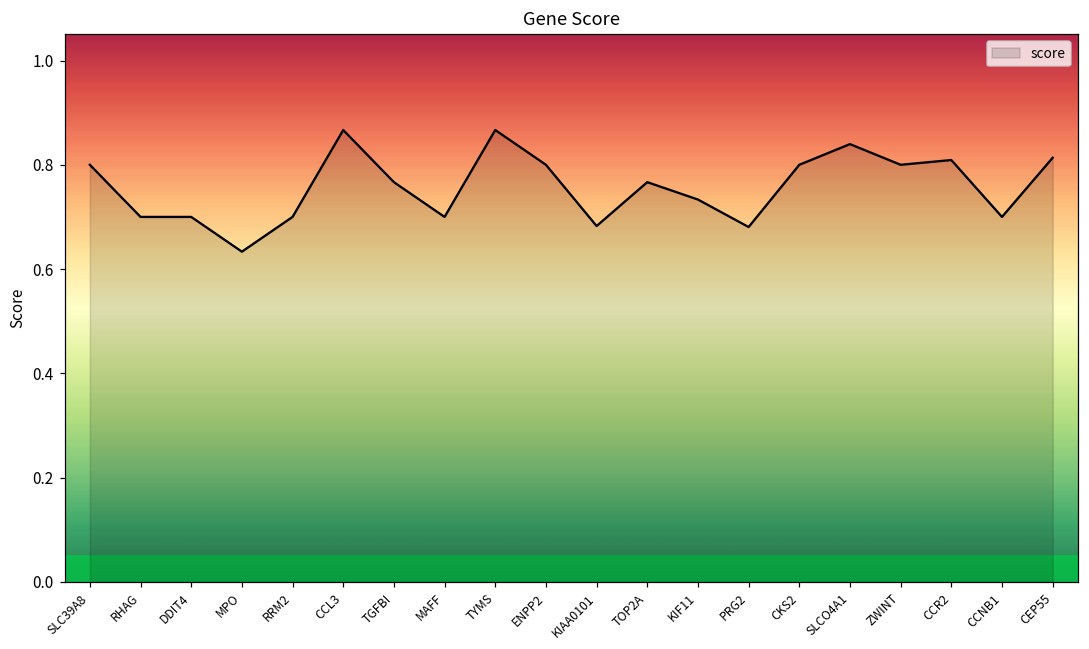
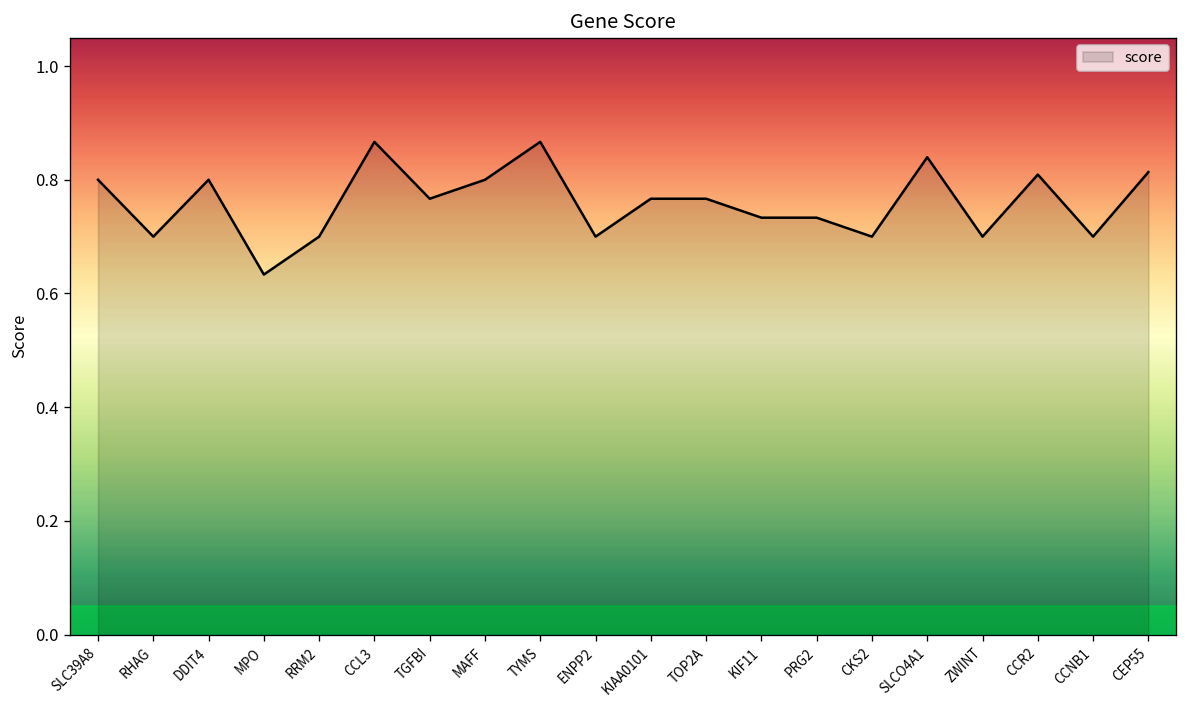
  {
    "SLC39A8": 0.80,
    "RHAG": 0.70,
-   "DDIT4": 0.7,
+   "DDIT4": 0.8,
    "MPO": 0.63,
    "RRM2": 0.70,
    "CCL3": 0.87,
    "TGFBI": 0.77,
-   "MAFF": 0.7,
+   "MAFF": 0.8,
    "TYMS": 0.87,
-   "ENPP2": 0.8,
-   "KIAA0101": 0.68,
+   "ENPP2": 0.7,
+   "KIAA0101": 0.77,
    "TOP2A": 0.77,
    "KIF11": 0.73,
-   "PRG2": 0.68,
-   "CKS2": 0.8,
+   "PRG2": 0.73,
+   "CKS2": 0.7,
    "SLCO4A1": 0.84,
-   "ZWINT": 0.8,
+   "ZWINT": 0.7,
    "CCR2": 0.81,
    "CCNB1": 0.70,
    "CEP55": 0.81
  }
